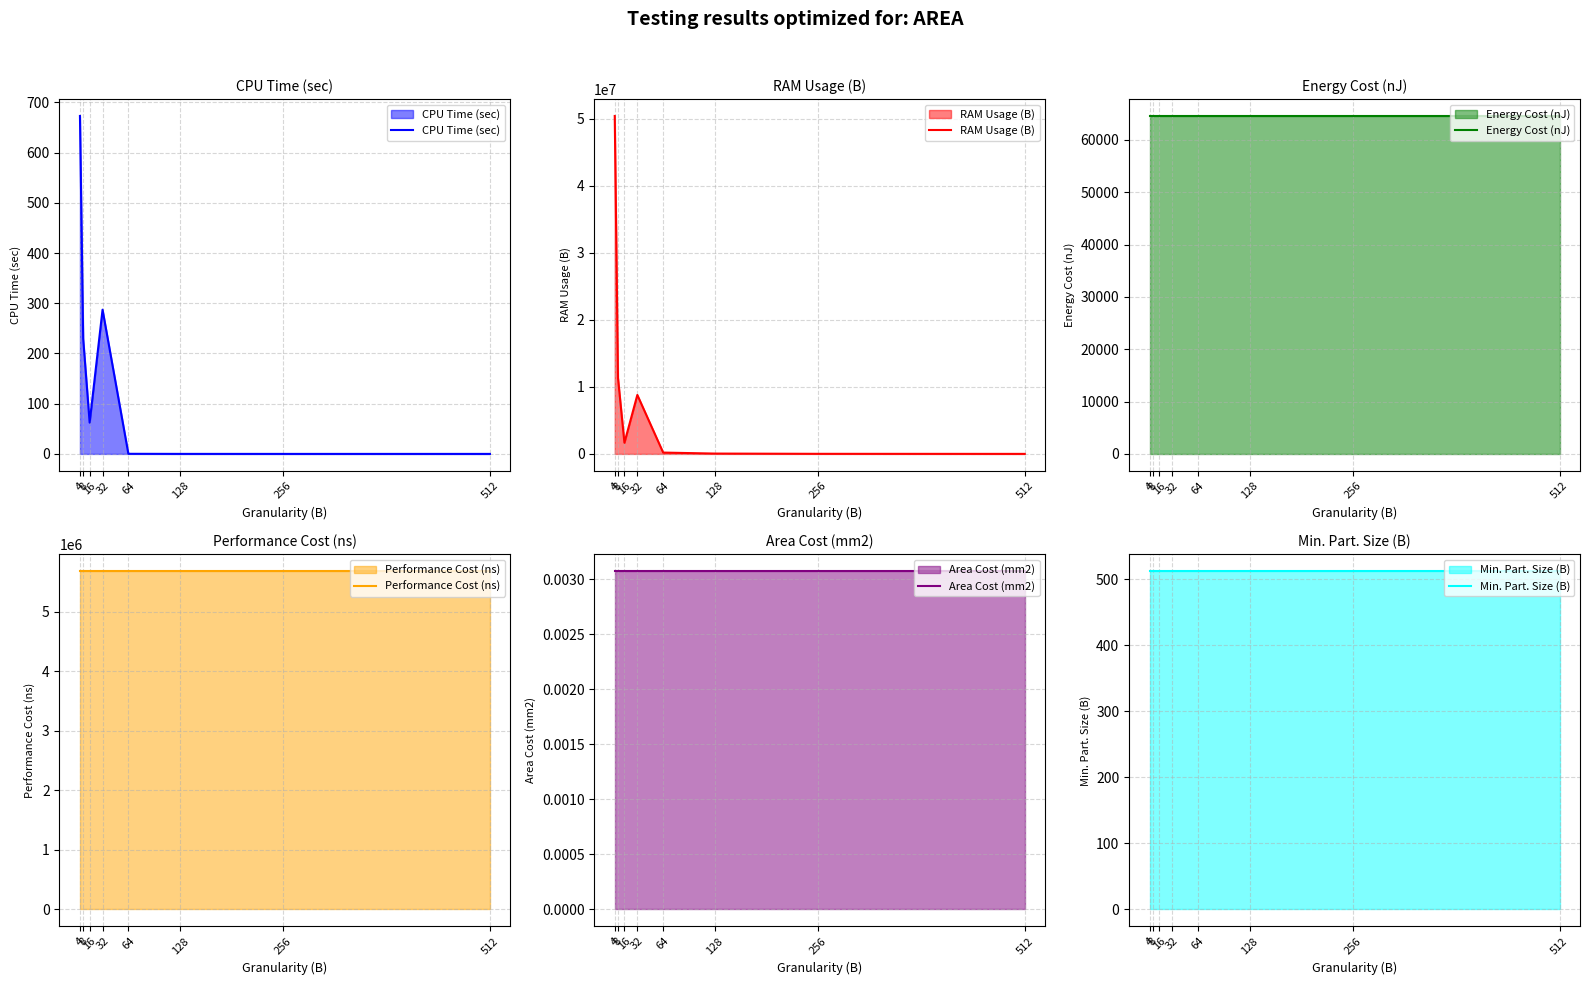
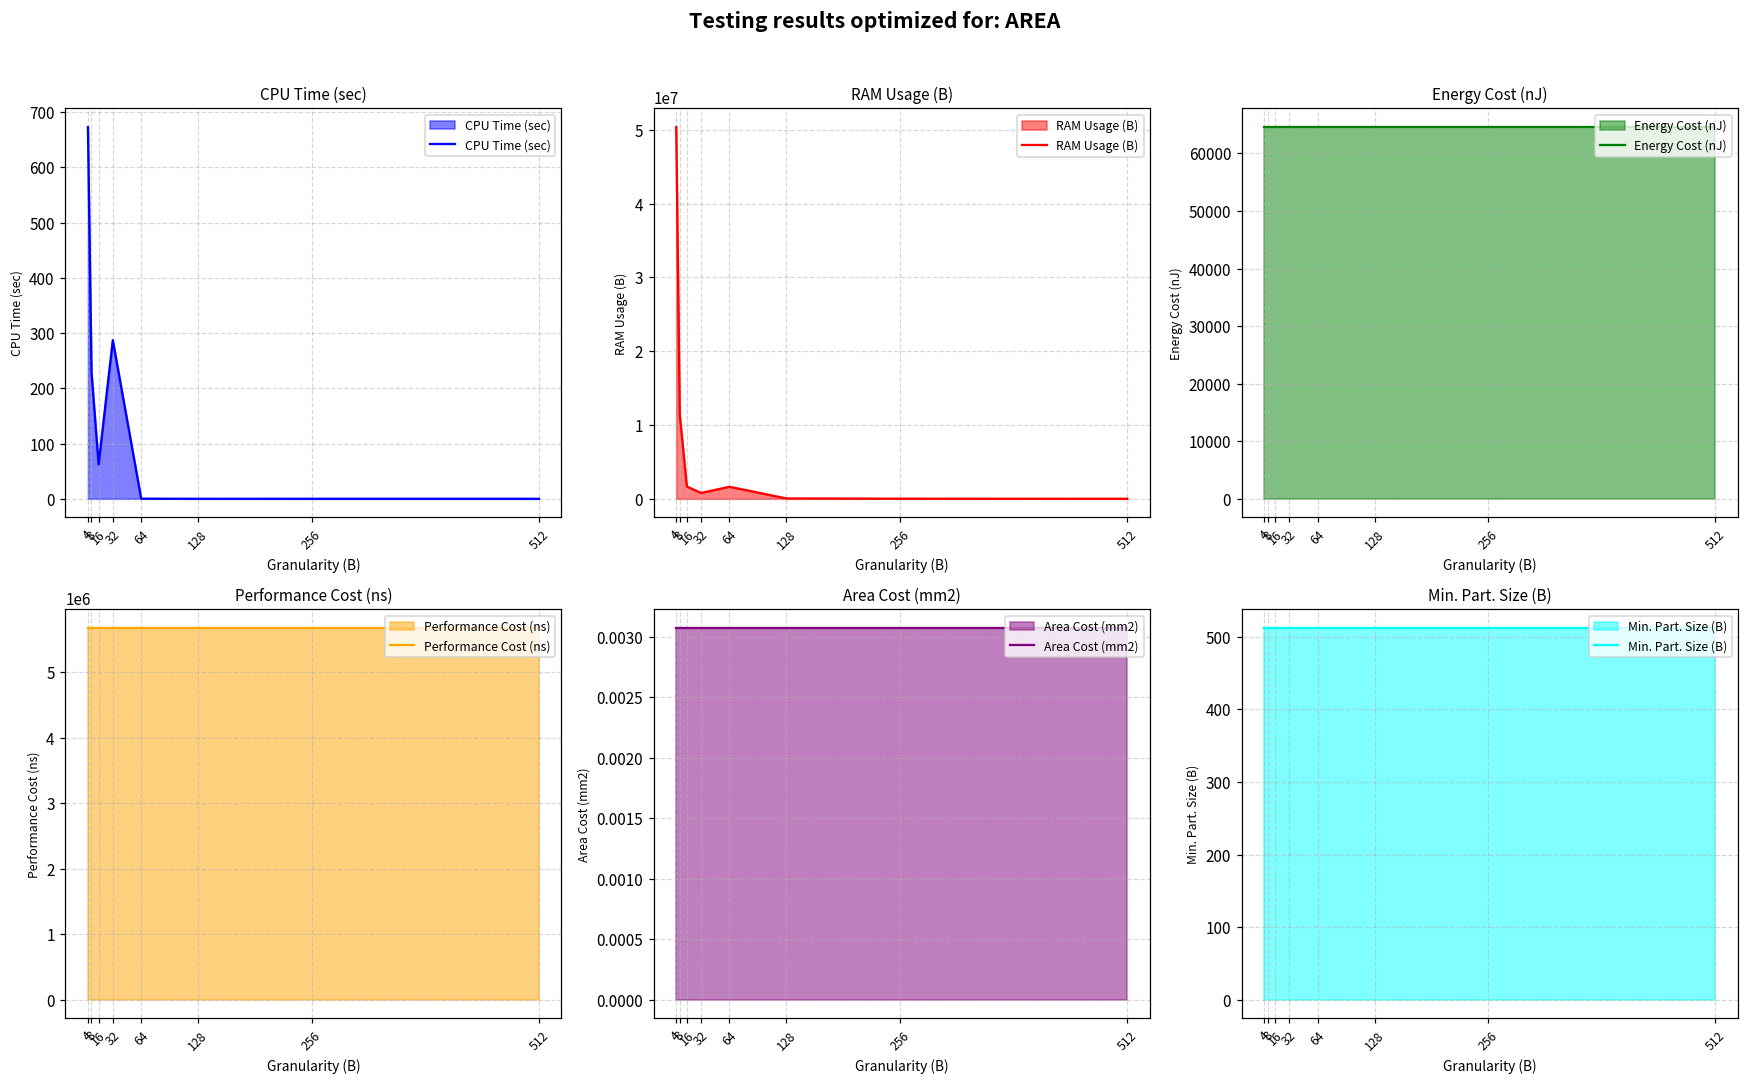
  {
    "CPU Time (sec)": {
      "4": 670,
      "8": 230,
      "16": 60,
      "32": 290,
      "64": 0,
      "128": 0,
      "256": 0,
      "512": 0
    },
    "RAM Usage (B)": {
      "4": 50000000,
      "8": 11000000,
      "16": 2000000,
-     "32": 9000000,
-     "64": 0,
+     "32": 1000000,
+     "64": 2000000,
      "128": 0,
      "256": 0,
      "512": 0
    },
    "Energy Cost (nJ)": {
      "4": 65000,
      "8": 65000,
      "16": 65000,
      "32": 65000,
      "64": 65000,
      "128": 65000,
      "256": 65000
    },
    "Performance Cost (ns)": {
      "4": 5700000,
      "8": 5700000,
      "16": 5700000,
      "32": 5700000,
      "64": 5700000,
      "128": 5700000,
      "256": 5700000
    },
    "Area Cost (mm2)": {
      "4": 0.00307,
      "8": 0.00307,
      "16": 0.00307,
      "32": 0.00307,
      "64": 0.00307,
      "128": 0.00307,
      "256": 0.00307
    },
    "Min. Part. Size (B)": {
      "4": 510,
      "8": 510,
      "16": 510,
      "32": 510,
      "64": 510,
      "128": 510,
      "256": 510
    }
  }
